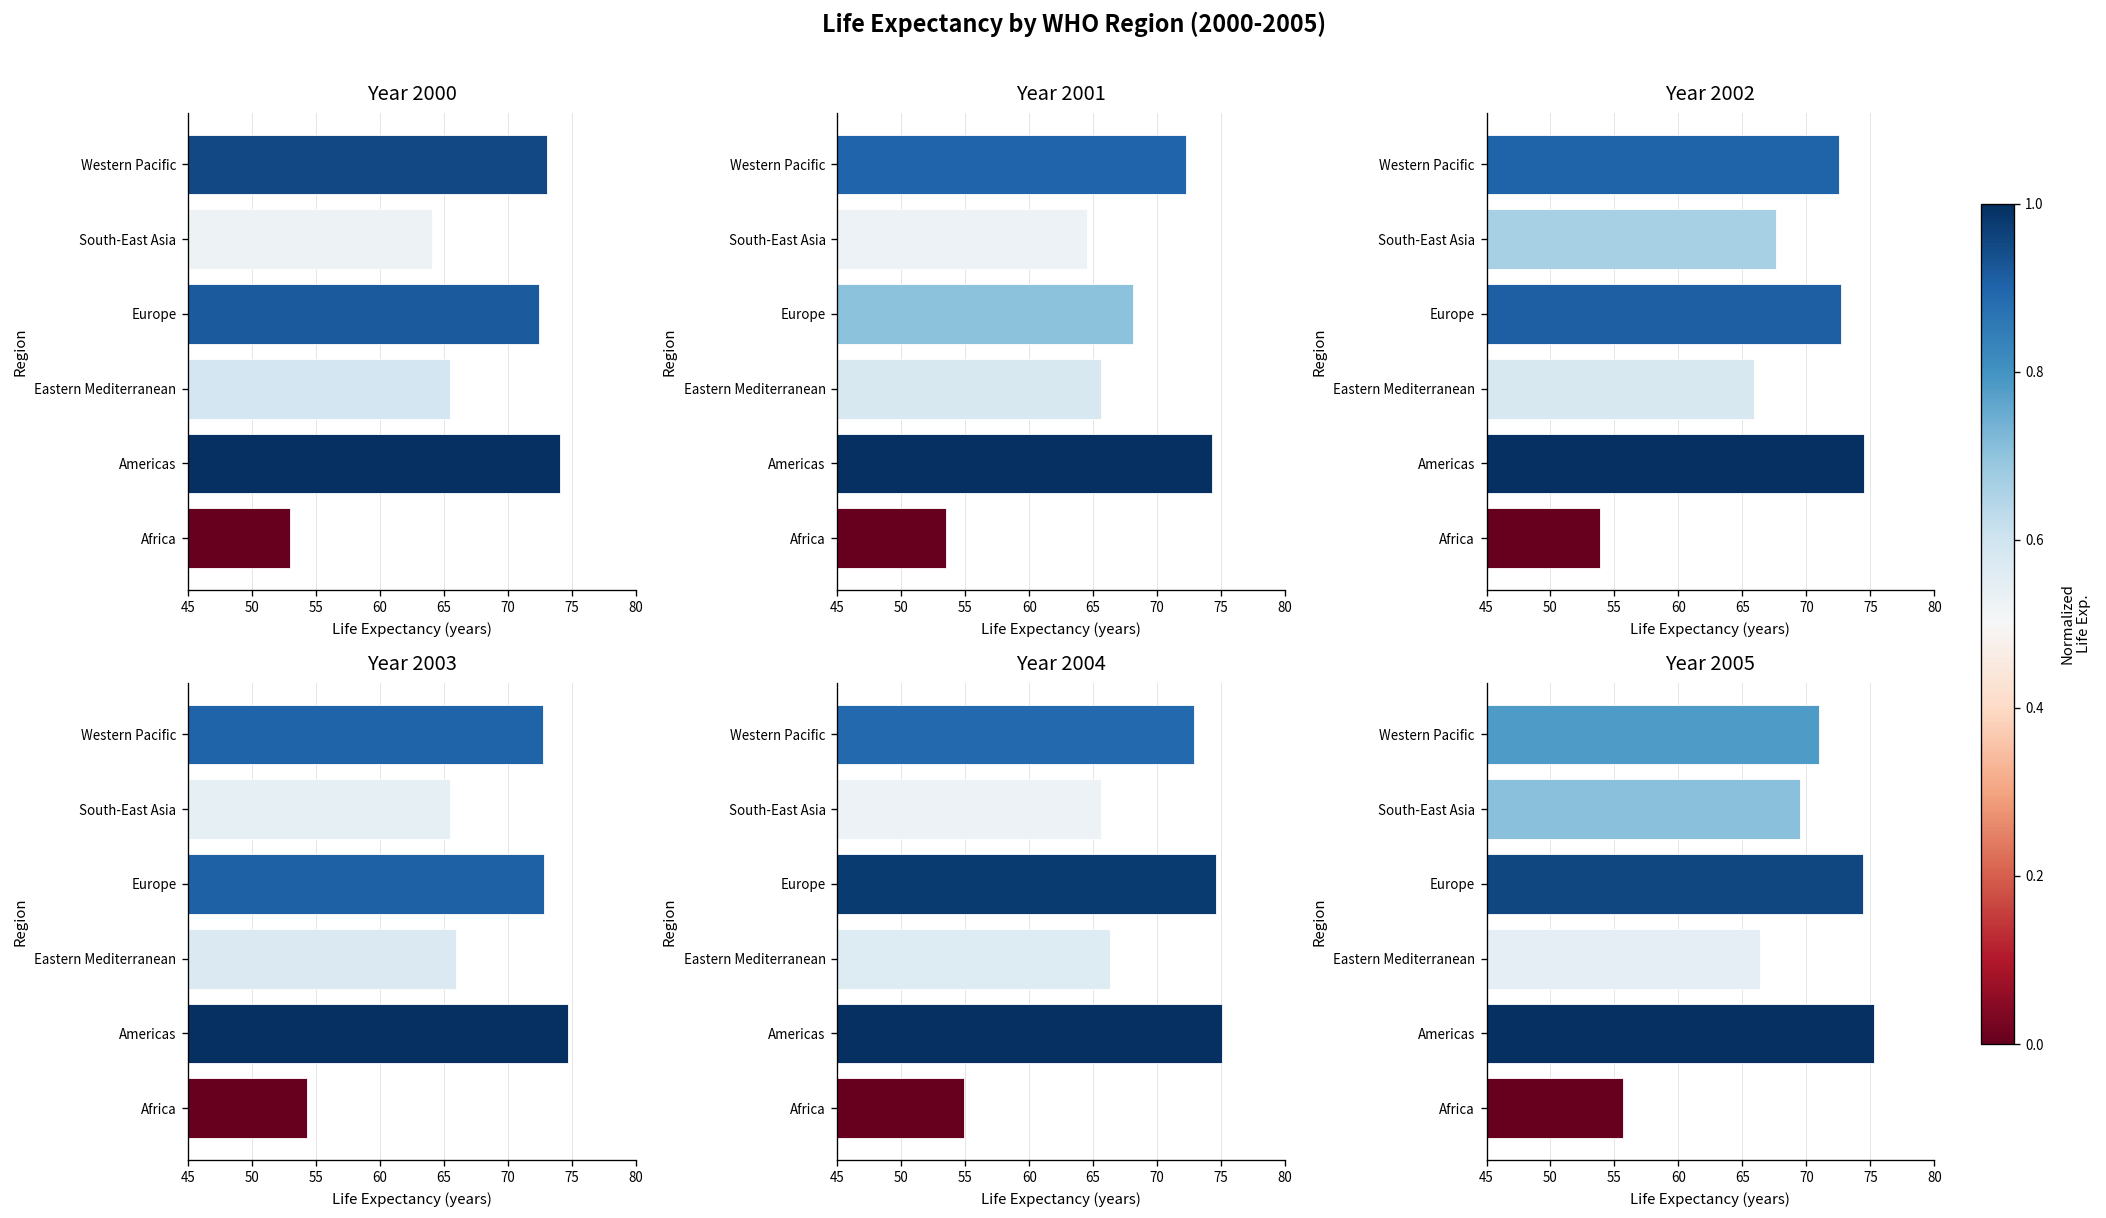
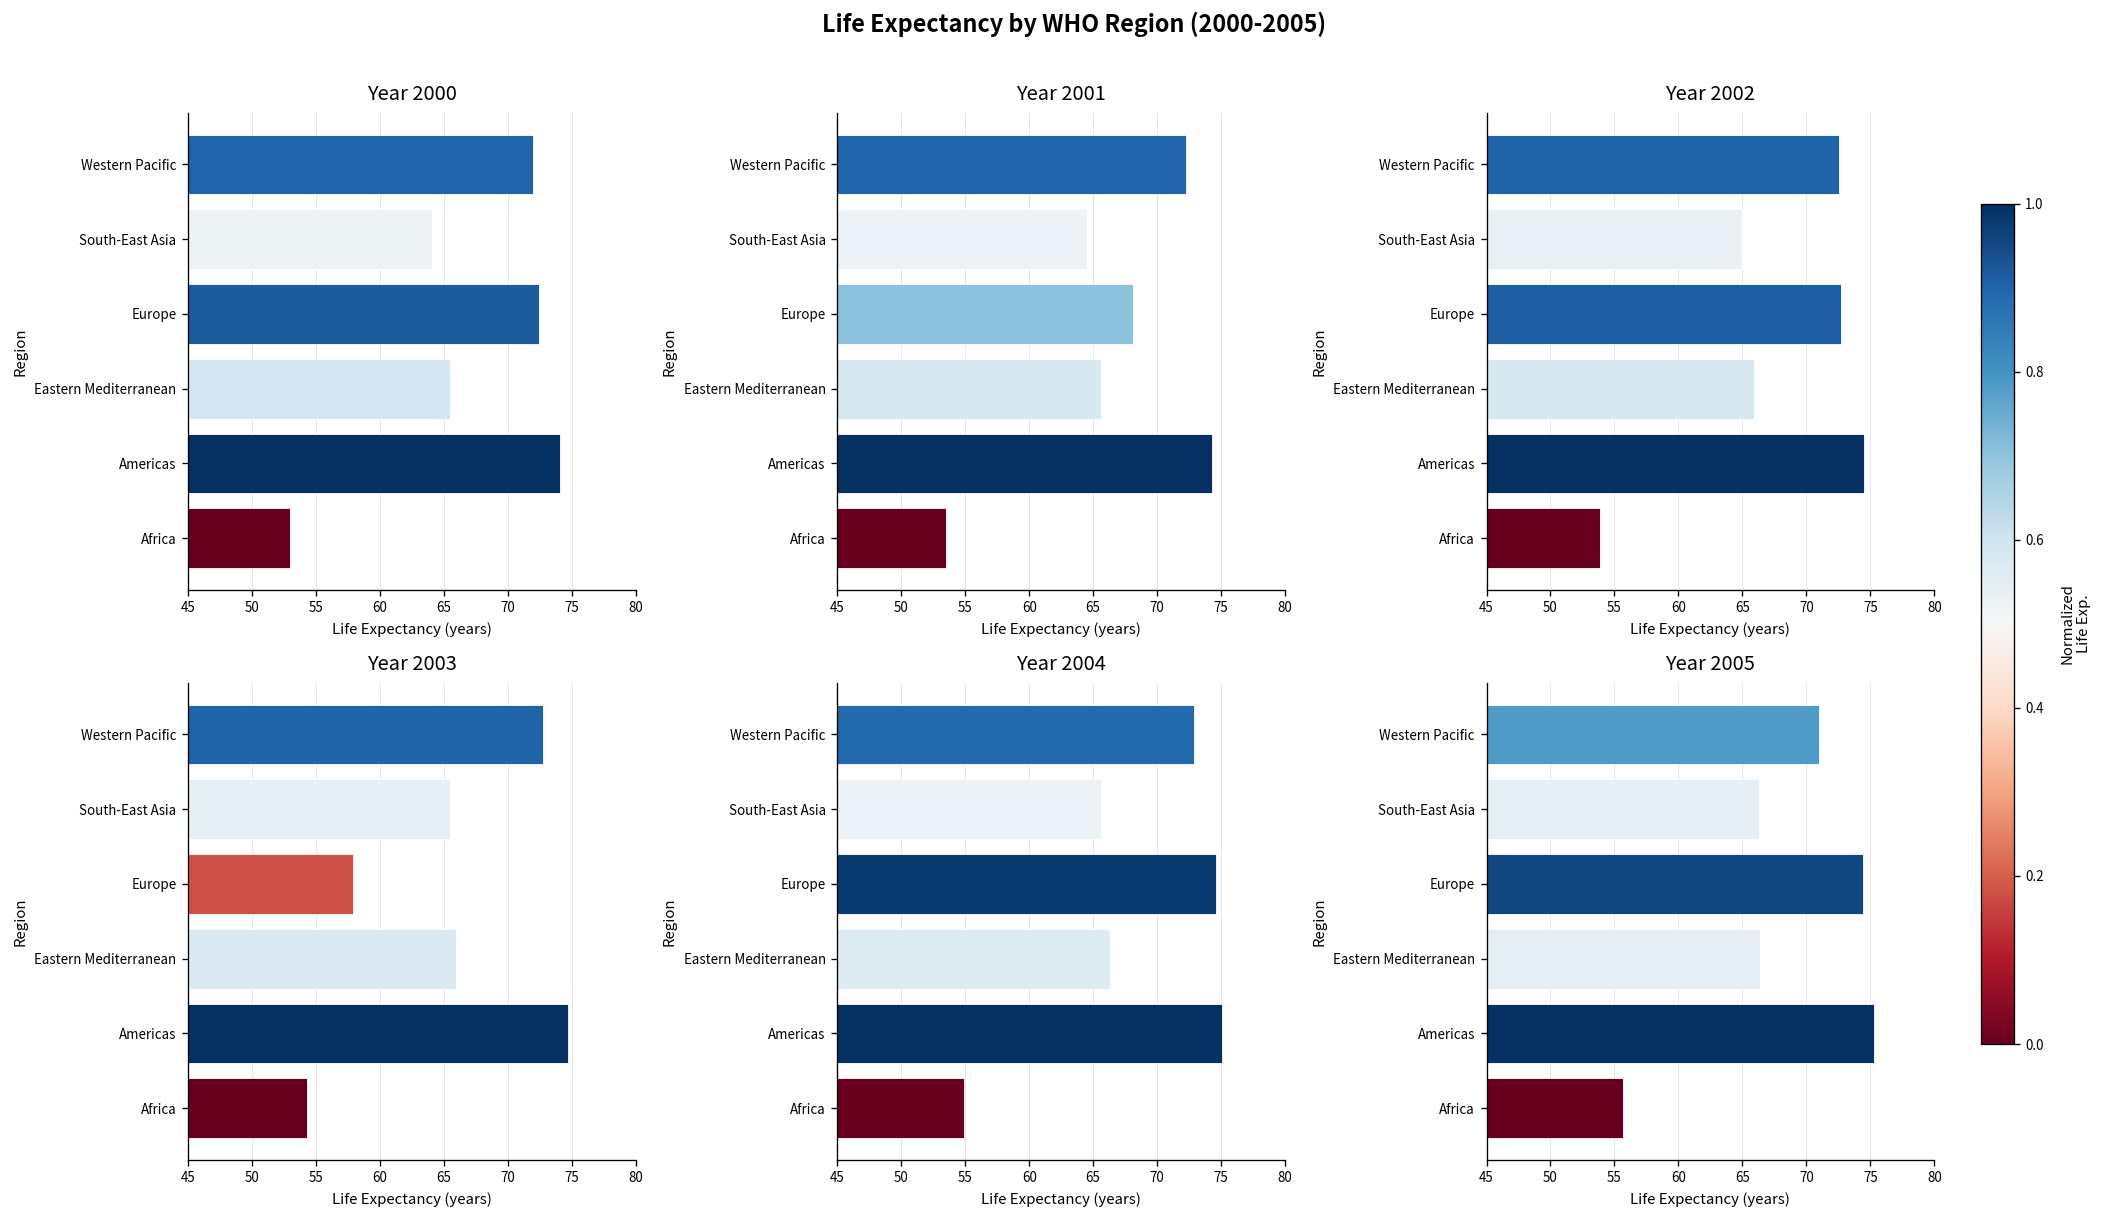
  {
    "Year 2000": {
-     "Western Pacific": 73.1,
+     "Western Pacific": 72.0,
      "South-East Asia": 64.1,
      "Europe": 72.4,
      "Eastern Mediterranean": 65.5,
      "Americas": 74.1,
      "Africa": 53.0
    },
    "Year 2001": {
      "Western Pacific": 72.2,
      "South-East Asia": 64.5,
      "Europe": 68.1,
      "Eastern Mediterranean": 65.7,
      "Americas": 74.3,
      "Africa": 53.5
    },
    "Year 2002": {
      "Western Pacific": 72.5,
-     "South-East Asia": 67.6,
+     "South-East Asia": 65.0,
      "Europe": 72.7,
      "Eastern Mediterranean": 65.9,
      "Americas": 74.5,
      "Africa": 53.8
    },
    "Year 2003": {
      "Western Pacific": 72.7,
      "South-East Asia": 65.4,
-     "Europe": 72.8,
+     "Europe": 57.9,
      "Eastern Mediterranean": 65.9,
      "Americas": 74.7,
      "Africa": 54.3
    },
    "Year 2004": {
      "Western Pacific": 72.9,
      "South-East Asia": 65.6,
      "Europe": 74.6,
      "Eastern Mediterranean": 66.3,
      "Americas": 75.1,
      "Africa": 54.9
    },
    "Year 2005": {
      "Western Pacific": 71.0,
-     "South-East Asia": 69.5,
+     "South-East Asia": 66.3,
      "Europe": 74.4,
      "Eastern Mediterranean": 66.4,
      "Americas": 75.3,
      "Africa": 55.6
    }
  }
